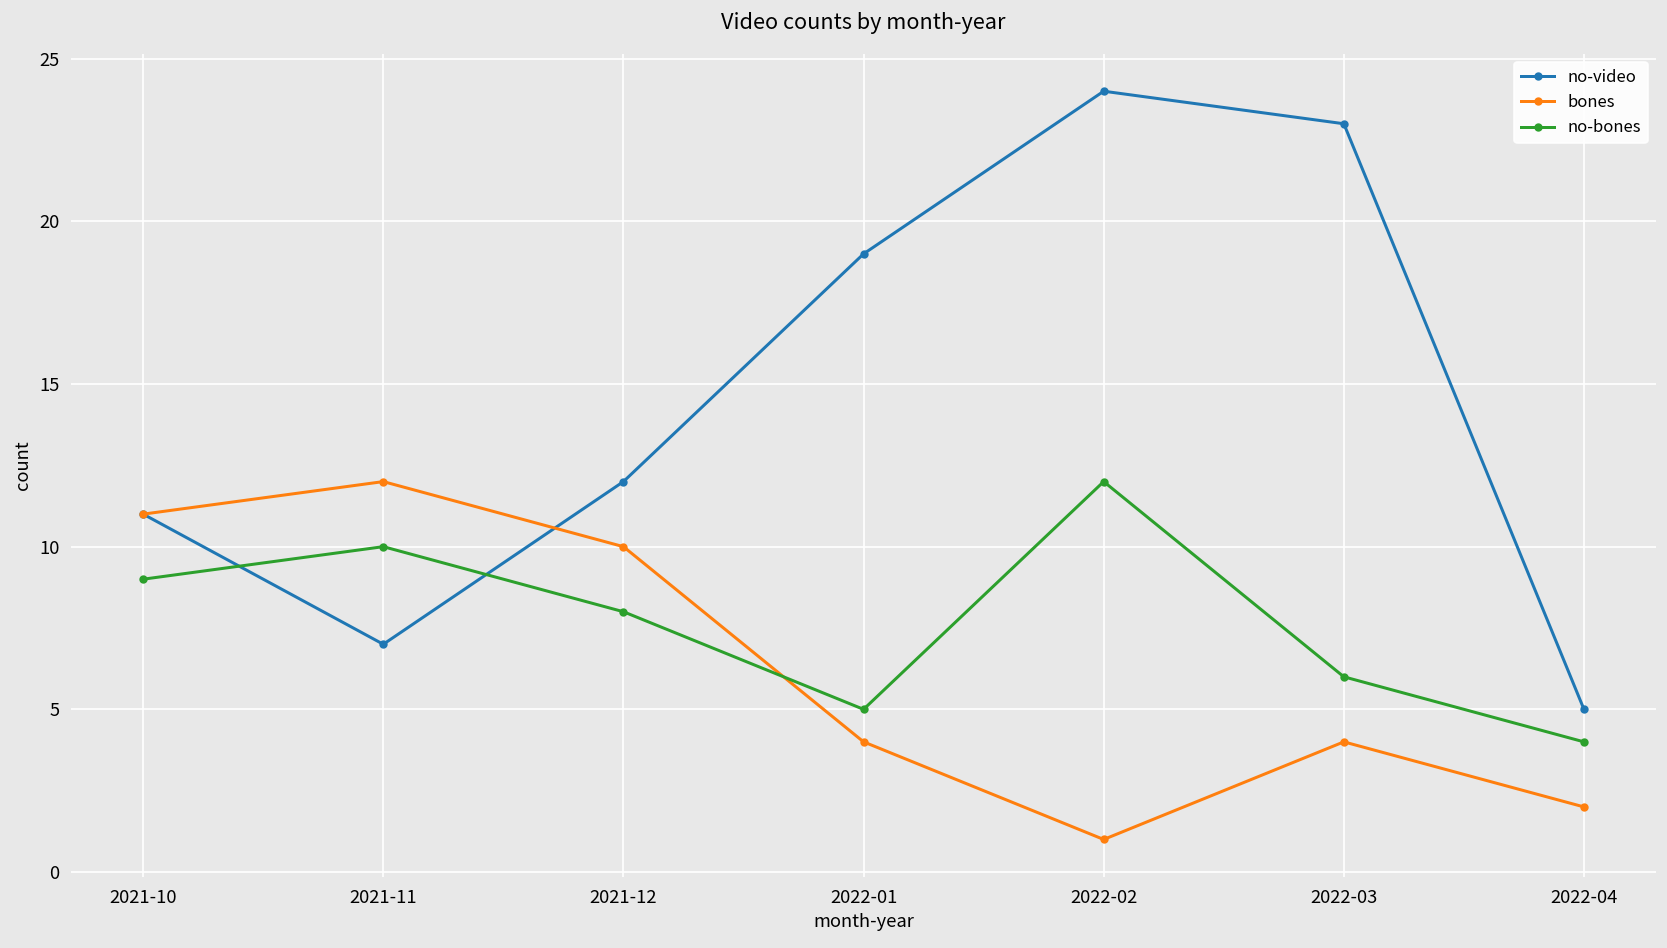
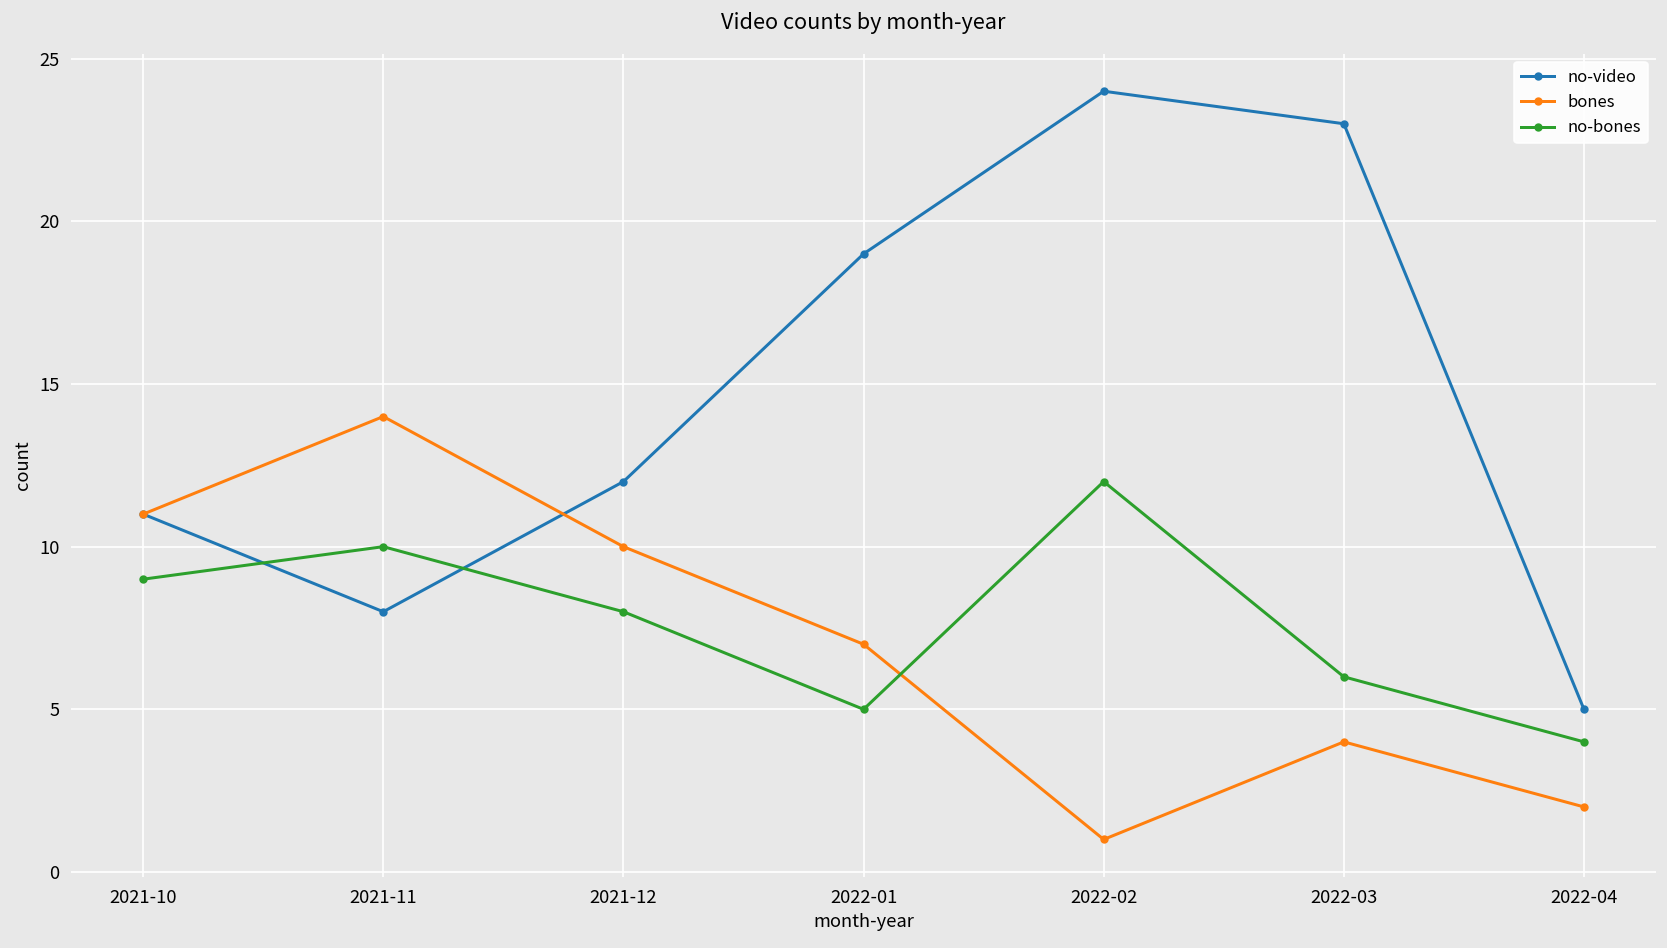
  {
    "no-video": {
-     "2021-11": 7,
+     "2021-11": 8,
      "2021-12": 12,
      "2022-01": 19,
      "2022-02": 24,
      "2022-03": 23,
      "2022-04": 5
    },
    "bones": {
-     "2021-11": 12,
+     "2021-11": 14,
      "2021-12": 10,
-     "2022-01": 4,
+     "2022-01": 7,
      "2022-02": 1,
      "2022-03": 4,
      "2022-04": 2
    },
    "no-bones": {
      "2021-10": 9,
      "2021-11": 10,
      "2021-12": 8,
      "2022-01": 5,
      "2022-02": 12,
      "2022-03": 6,
      "2022-04": 4
    }
  }
